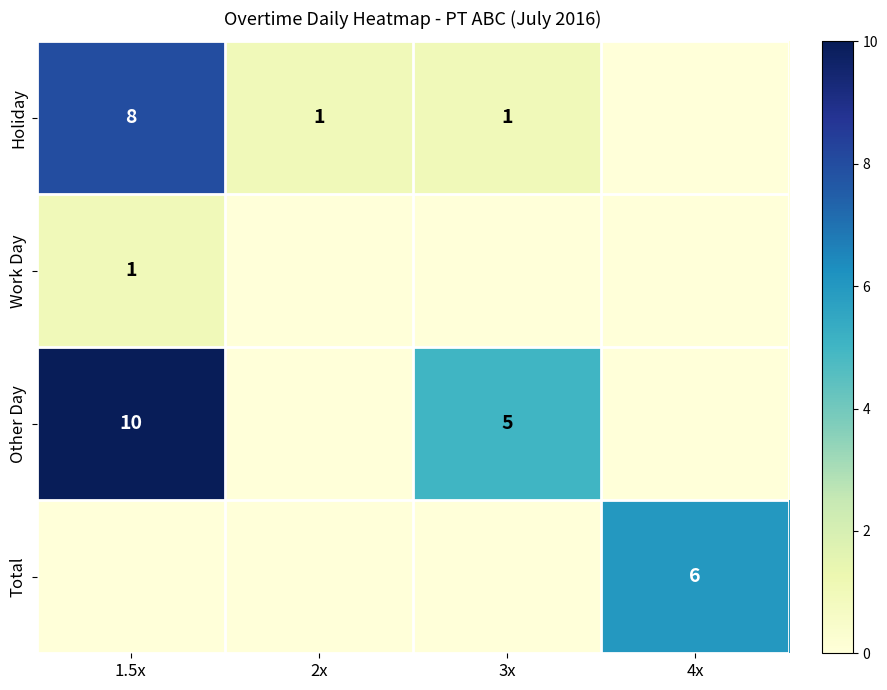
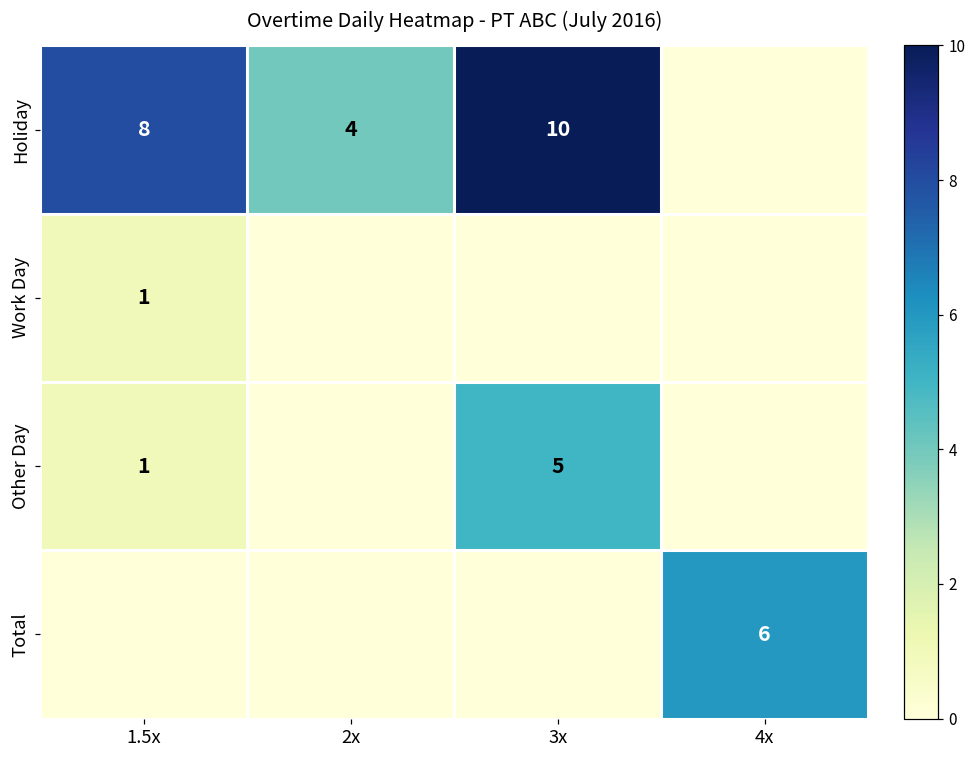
  {
    "Holiday": {
      "1.5x": 8,
-     "2x": 1,
-     "3x": 1
+     "2x": 4,
+     "3x": 10
    },
    "Work Day": {
      "1.5x": 1
    },
    "Other Day": {
-     "1.5x": 10,
+     "1.5x": 1,
      "3x": 5
    },
    "Total": {
      "4x": 6
    }
  }
